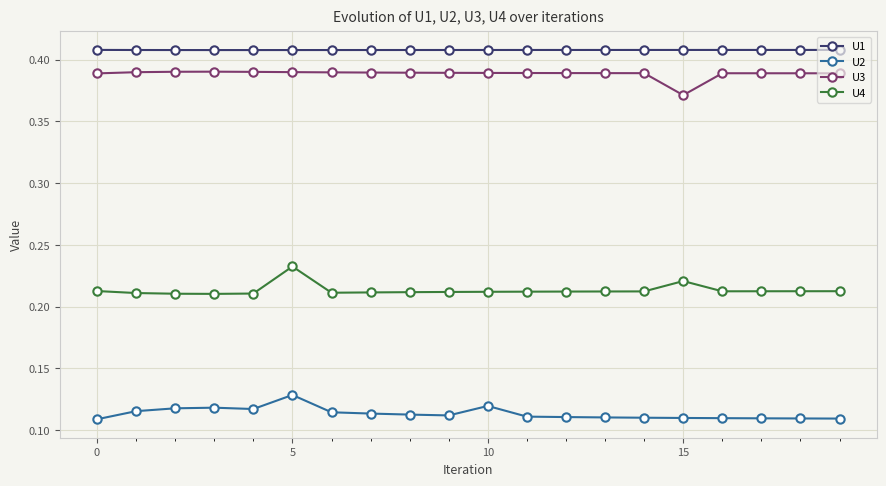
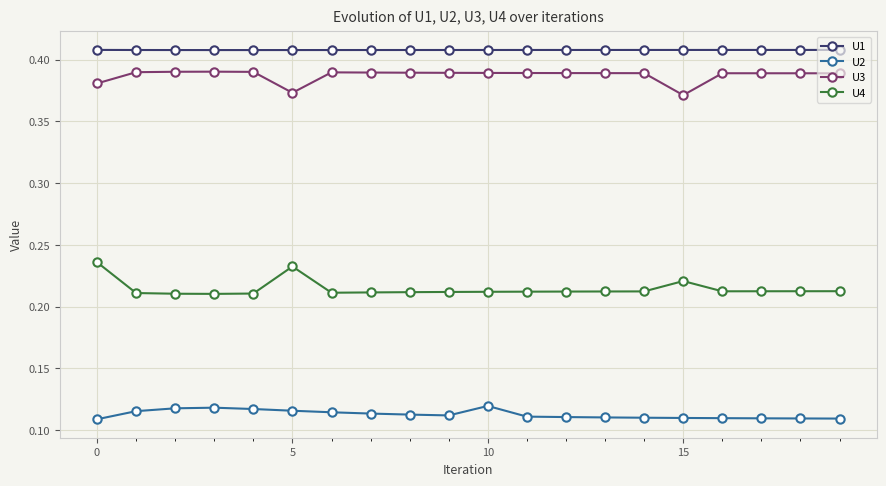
  {
    "U1": {
      "0": 0.408,
      "5": 0.408,
      "10": 0.408,
      "15": 0.408
    },
    "U2": {
      "0": 0.109,
-     "5": 0.128,
+     "5": 0.116,
      "10": 0.120,
      "15": 0.110
    },
    "U3": {
-     "0": 0.389,
-     "5": 0.390,
+     "0": 0.381,
+     "5": 0.373,
      "10": 0.389,
      "15": 0.371
    },
    "U4": {
-     "0": 0.213,
+     "0": 0.236,
      "5": 0.232,
      "10": 0.212,
      "15": 0.221
    }
  }
